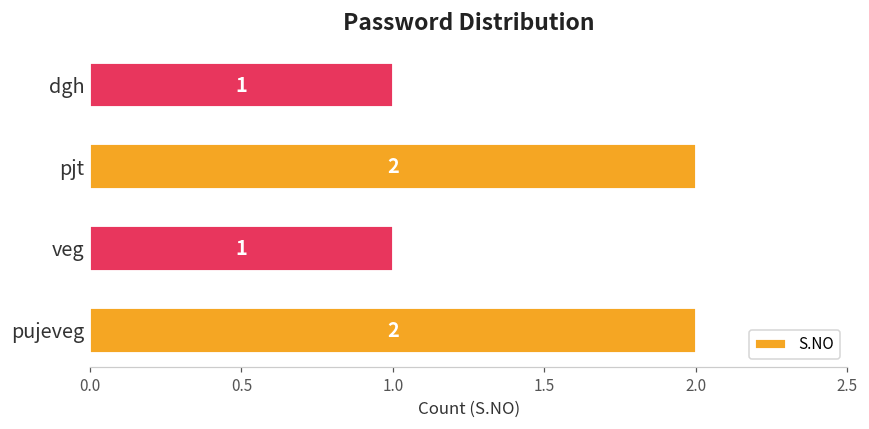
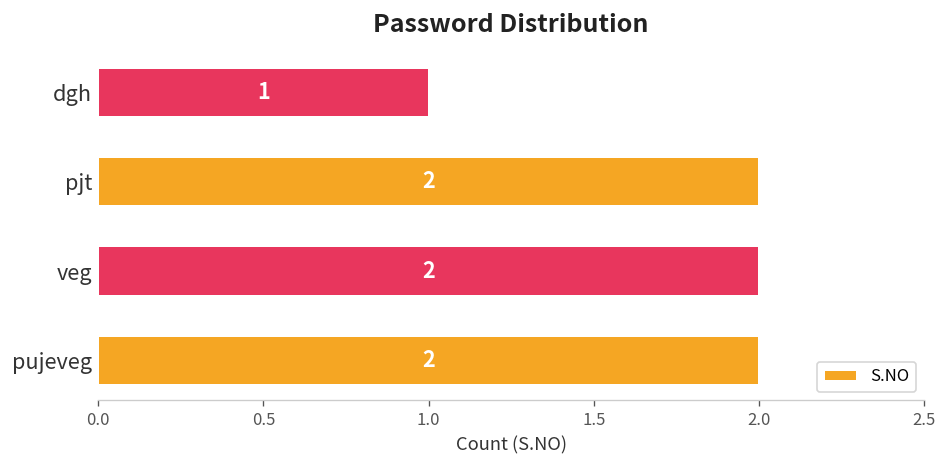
  {
    "dgh": 1,
    "pjt": 2,
-   "veg": 1,
+   "veg": 2,
    "pujeveg": 2
  }
